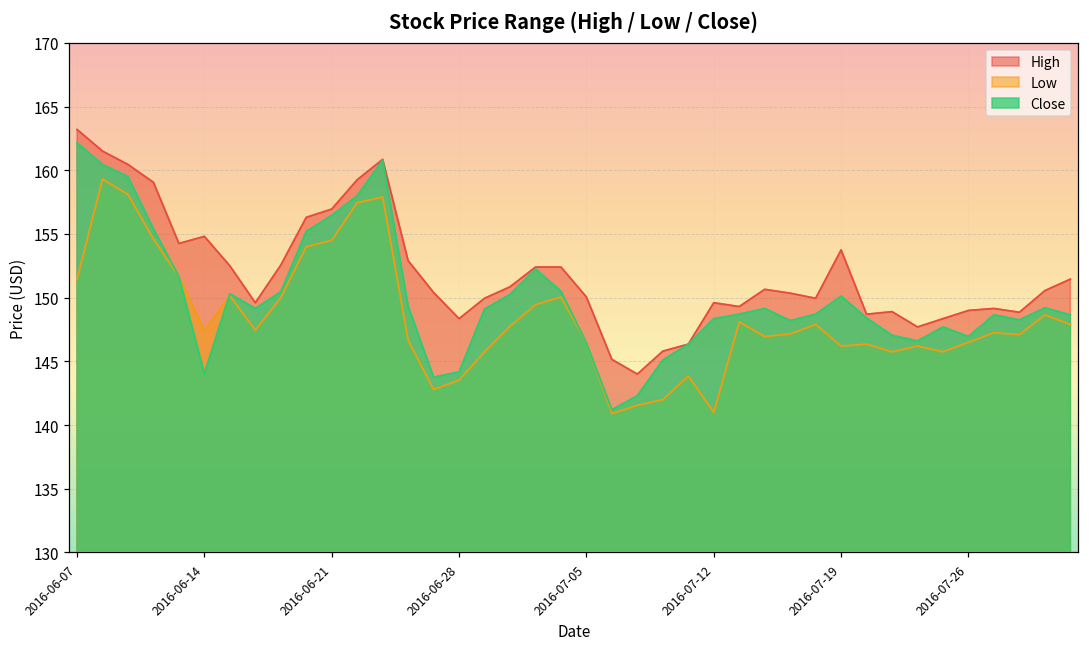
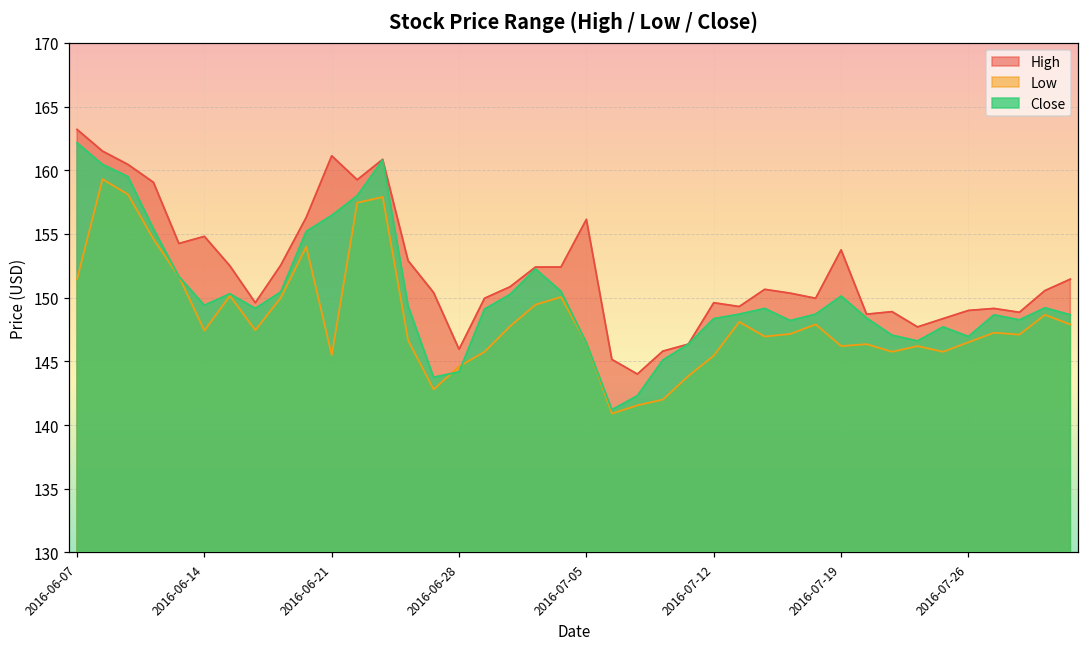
  {
    "High": {
      "2016-06-07": 163.2,
      "2016-06-14": 154.8,
-     "2016-06-21": 156.9,
-     "2016-06-28": 148.4,
-     "2016-07-05": 150.1,
+     "2016-06-21": 161.1,
+     "2016-06-28": 145.9,
+     "2016-07-05": 156.1,
      "2016-07-12": 149.6,
      "2016-07-19": 153.7,
      "2016-07-26": 149.0
    },
    "Low": {
      "2016-06-07": 151.4,
      "2016-06-14": 147.4,
-     "2016-06-21": 154.5,
-     "2016-06-28": 143.5,
-     "2016-07-12": 141.0,
+     "2016-06-21": 145.5,
+     "2016-06-28": 144.6,
+     "2016-07-12": 145.4,
      "2016-07-19": 146.2,
      "2016-07-26": 146.5
    },
    "Close": {
      "2016-06-07": 162.1,
-     "2016-06-14": 144.0,
+     "2016-06-14": 149.4,
      "2016-06-21": 156.4,
      "2016-06-28": 144.2,
      "2016-07-12": 148.4,
      "2016-07-19": 150.1,
      "2016-07-26": 146.9
    }
  }
